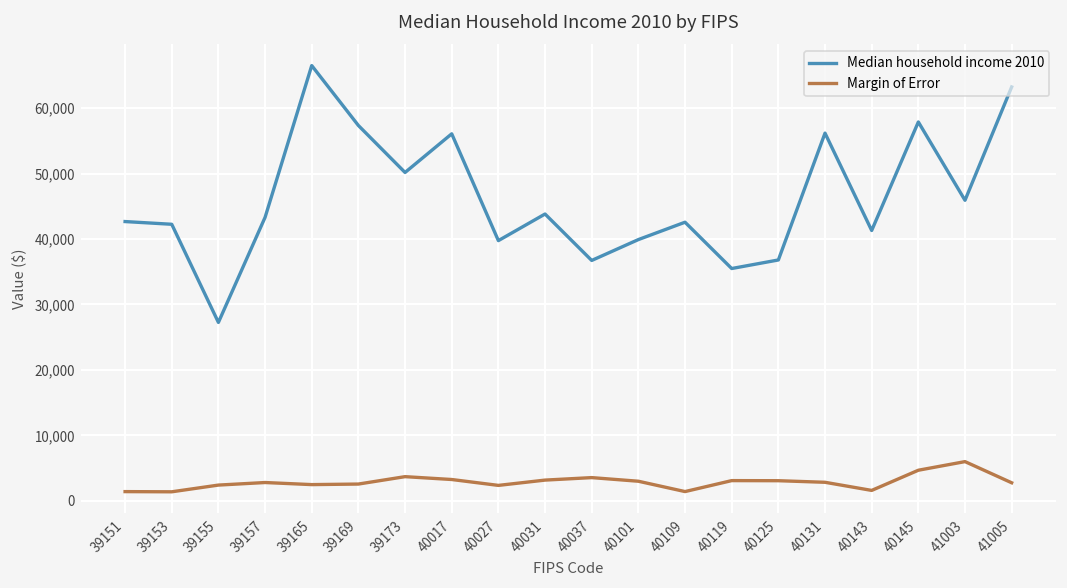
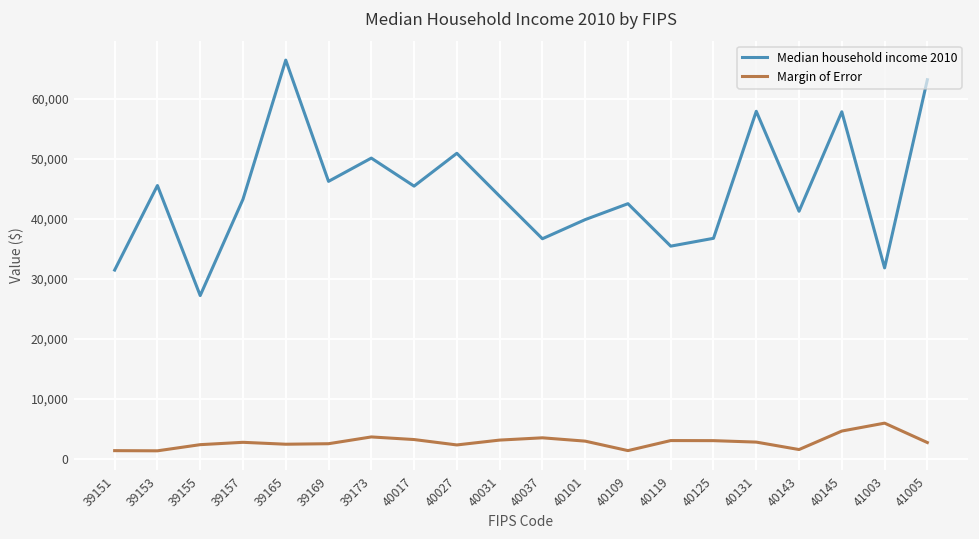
  {
    "Median household income 2010": {
-     "39151": "43,000",
-     "39153": "42,000",
+     "39151": "32,000",
+     "39153": "46,000",
      "39155": "27,000",
      "39157": "43,000",
      "39165": "66,000",
-     "39169": "57,000",
+     "39169": "46,000",
      "39173": "50,000",
-     "40017": "56,000",
-     "40027": "40,000",
+     "40017": "45,000",
+     "40027": "51,000",
      "40031": "44,000",
      "40037": "37,000",
      "40101": "40,000",
      "40109": "43,000",
      "40119": "35,000",
      "40125": "37,000",
-     "40131": "56,000",
+     "40131": "58,000",
      "40143": "41,000",
      "40145": "58,000",
-     "41003": "46,000"
+     "41003": "32,000"
    },
    "Margin of Error": {
      "39151": "1,000",
      "39153": "1,000",
      "39155": "2,000",
      "39157": "3,000",
      "39165": "2,000",
      "39169": "3,000",
      "39173": "4,000",
      "40017": "3,000",
      "40027": "2,000",
      "40031": "3,000",
      "40037": "4,000",
      "40101": "3,000",
      "40109": "1,000",
      "40119": "3,000",
      "40125": "3,000",
      "40131": "3,000",
      "40143": "2,000",
      "40145": "5,000",
      "41003": "6,000",
      "41005": "3,000"
    }
  }
